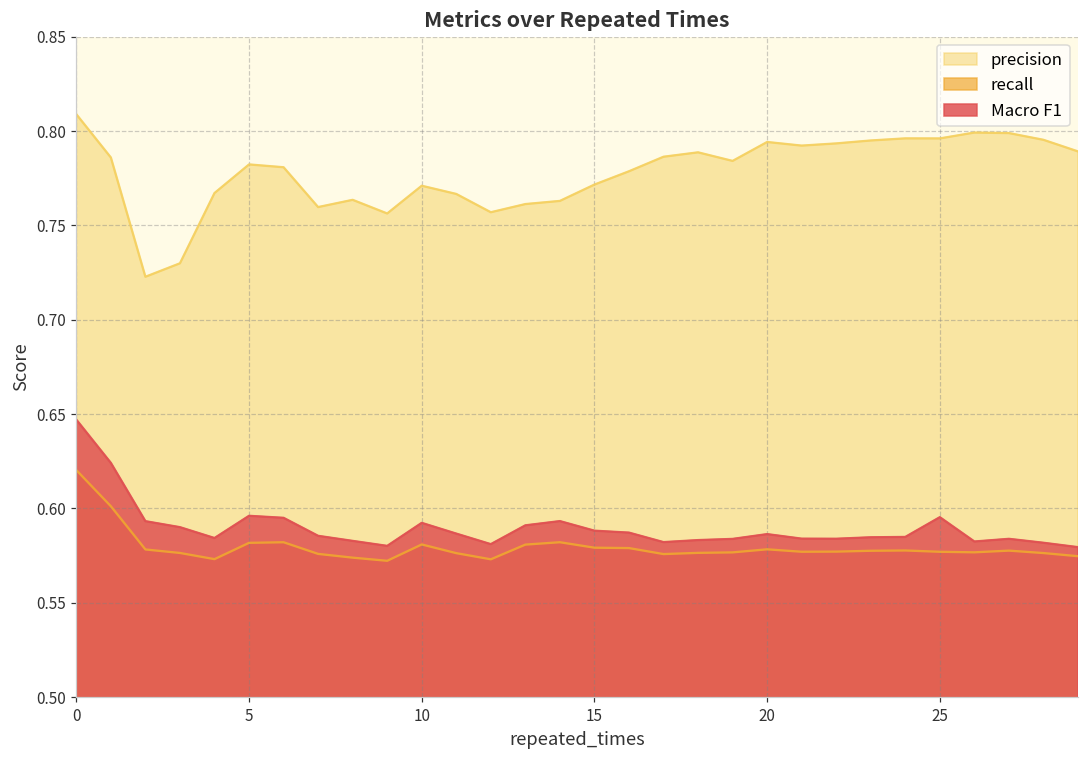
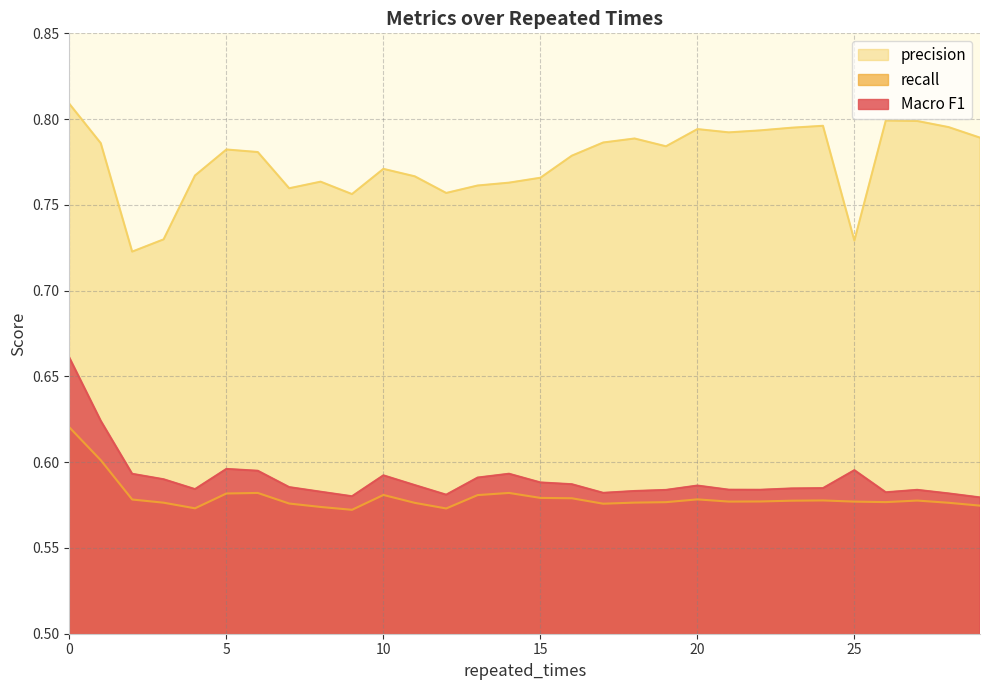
  {
    "precision": {
      "0": 0.809,
      "5": 0.782,
      "10": 0.771,
-     "15": 0.772,
+     "15": 0.766,
      "20": 0.794,
-     "25": 0.796
+     "25": 0.729
    },
    "recall": {
      "0": 0.620,
      "5": 0.582,
      "10": 0.581,
      "15": 0.579,
      "20": 0.578,
      "25": 0.577
    },
    "Macro F1": {
-     "0": 0.647,
+     "0": 0.661,
      "5": 0.596,
      "10": 0.592,
      "15": 0.588,
      "20": 0.586,
      "25": 0.595
    }
  }
